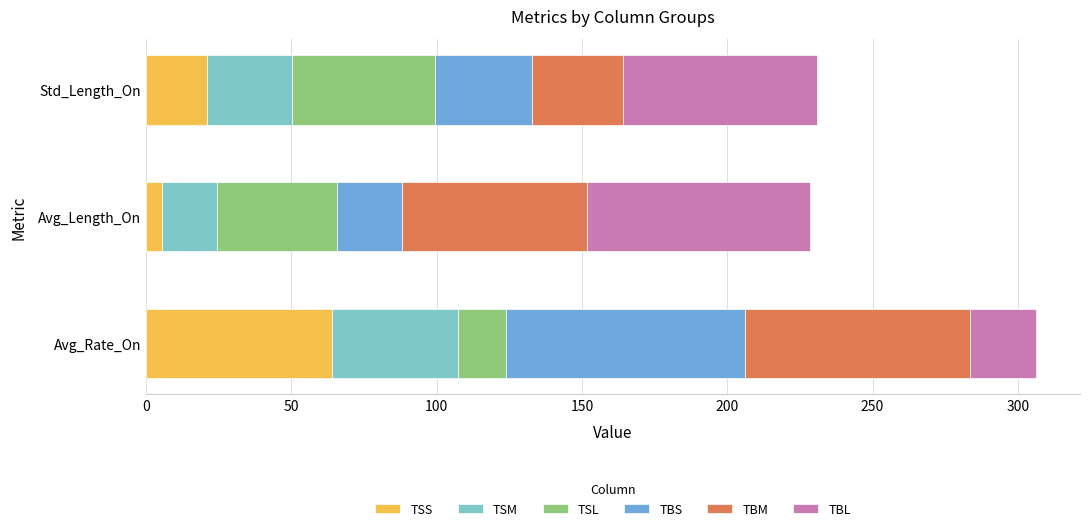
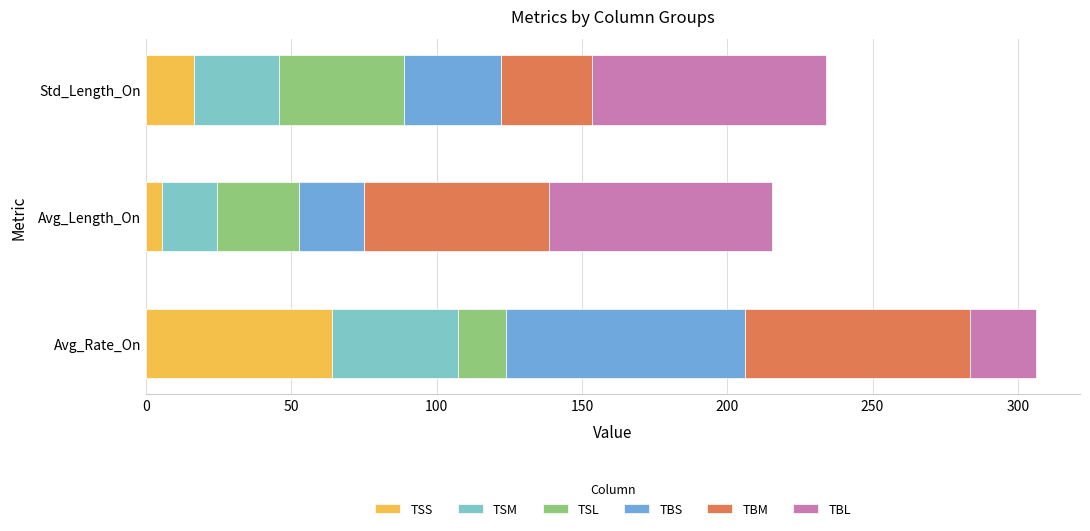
  {
    "TSS": {
-     "Std_Length_On": 21,
+     "Std_Length_On": 16,
      "Avg_Length_On": 6,
      "Avg_Rate_On": 64
    },
    "TSL": {
-     "Std_Length_On": 49,
-     "Avg_Length_On": 41,
+     "Std_Length_On": 43,
+     "Avg_Length_On": 28,
      "Avg_Rate_On": 17
    },
    "TBM": {
      "Std_Length_On": 31,
      "Avg_Length_On": 64,
      "Avg_Rate_On": 77
    },
    "TBL": {
-     "Std_Length_On": 67,
+     "Std_Length_On": 81,
      "Avg_Length_On": 77,
      "Avg_Rate_On": 23
    }
  }
